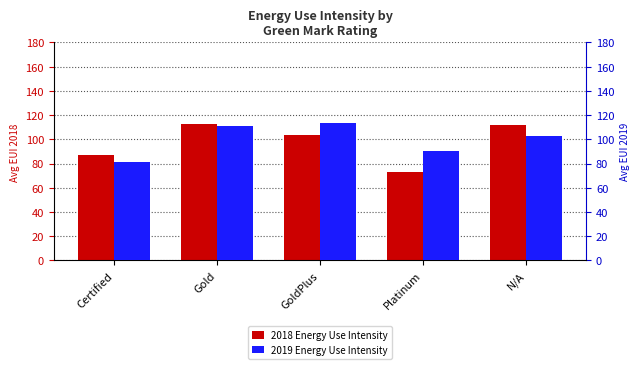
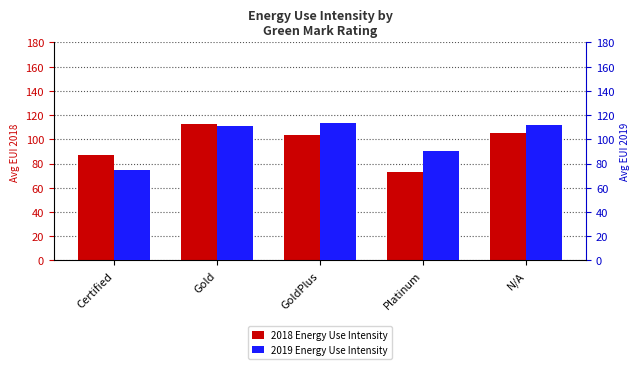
  {
    "2018 Energy Use Intensity": {
      "Certified": 87,
      "Gold": 113,
      "GoldPlus": 104,
      "Platinum": 73,
-     "N/A": 112
+     "N/A": 105
    },
    "2019 Energy Use Intensity": {
-     "Certified": 81,
+     "Certified": 74,
      "Gold": 111,
      "GoldPlus": 113,
      "Platinum": 90,
-     "N/A": 102
+     "N/A": 112
    }
  }
